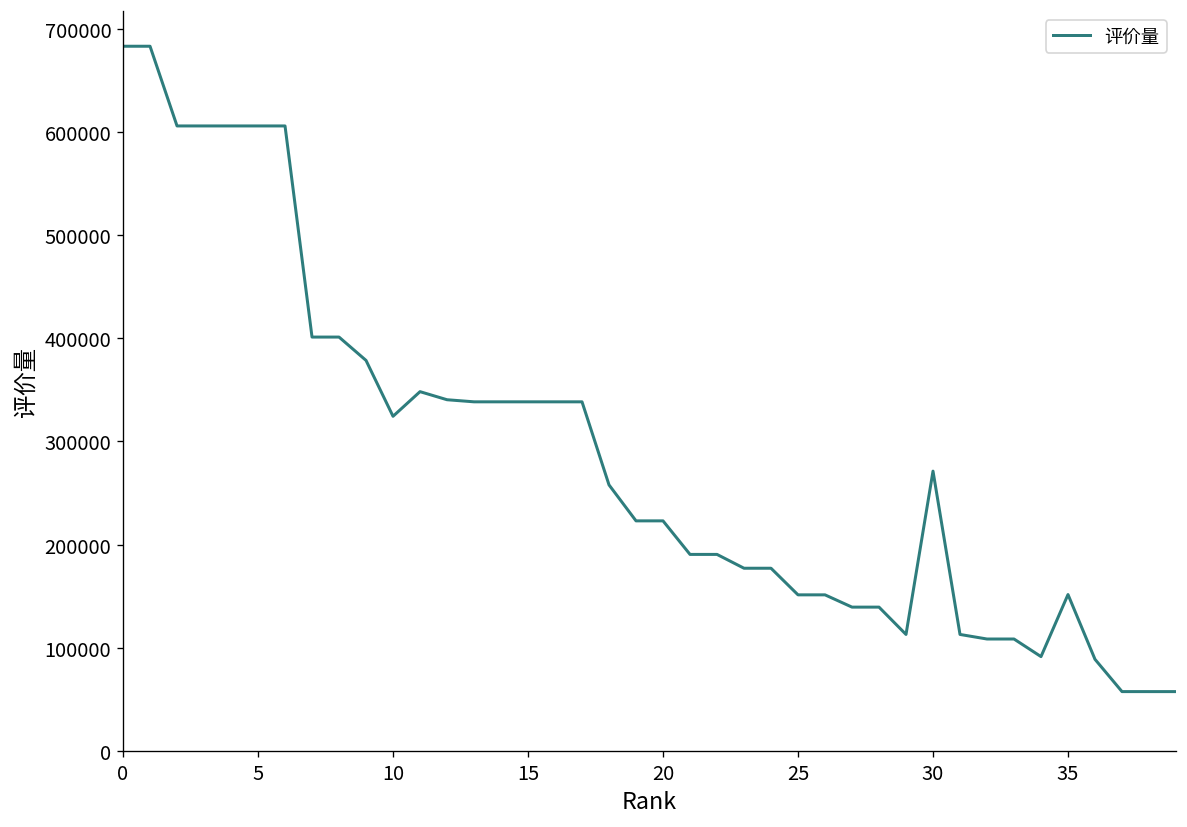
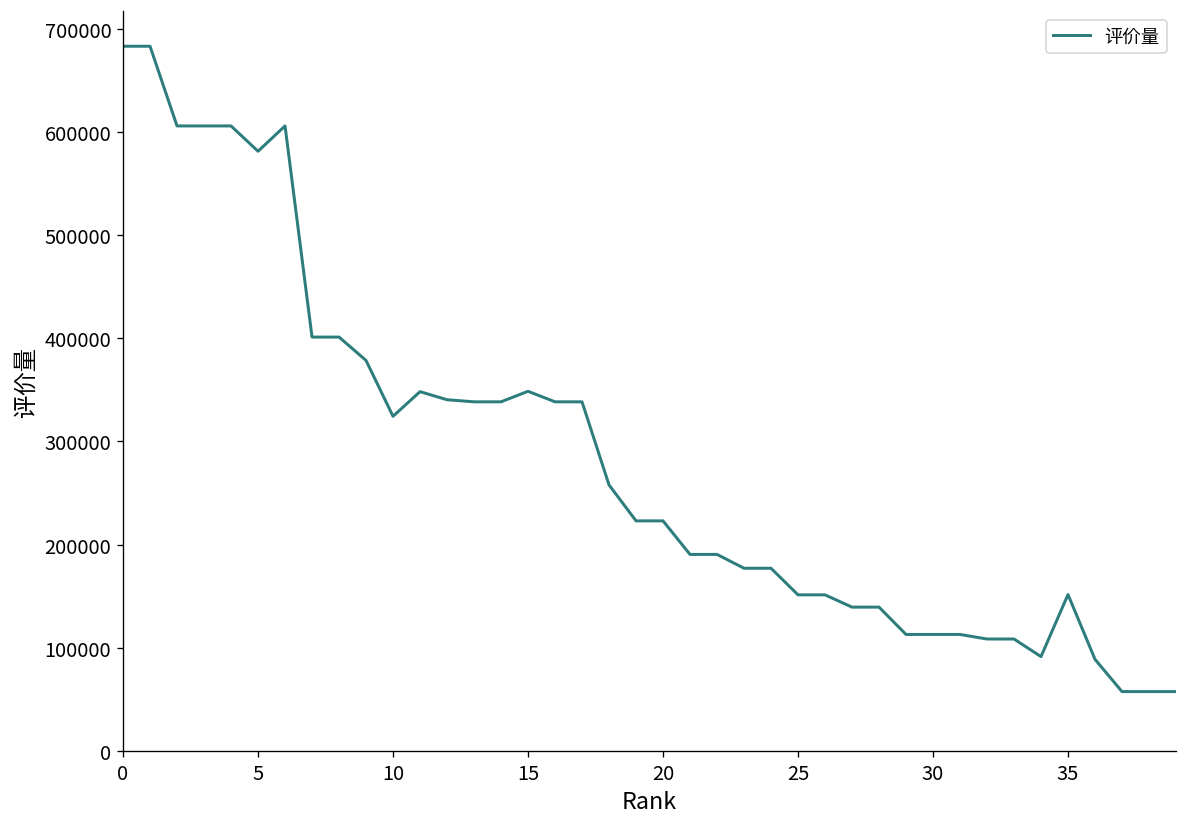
  {
    "0": 680000,
-   "5": 610000,
+   "5": 580000,
    "10": 320000,
-   "15": 340000,
+   "15": 350000,
    "20": 220000,
    "25": 150000,
-   "30": 270000,
+   "30": 110000,
    "35": 150000
  }
